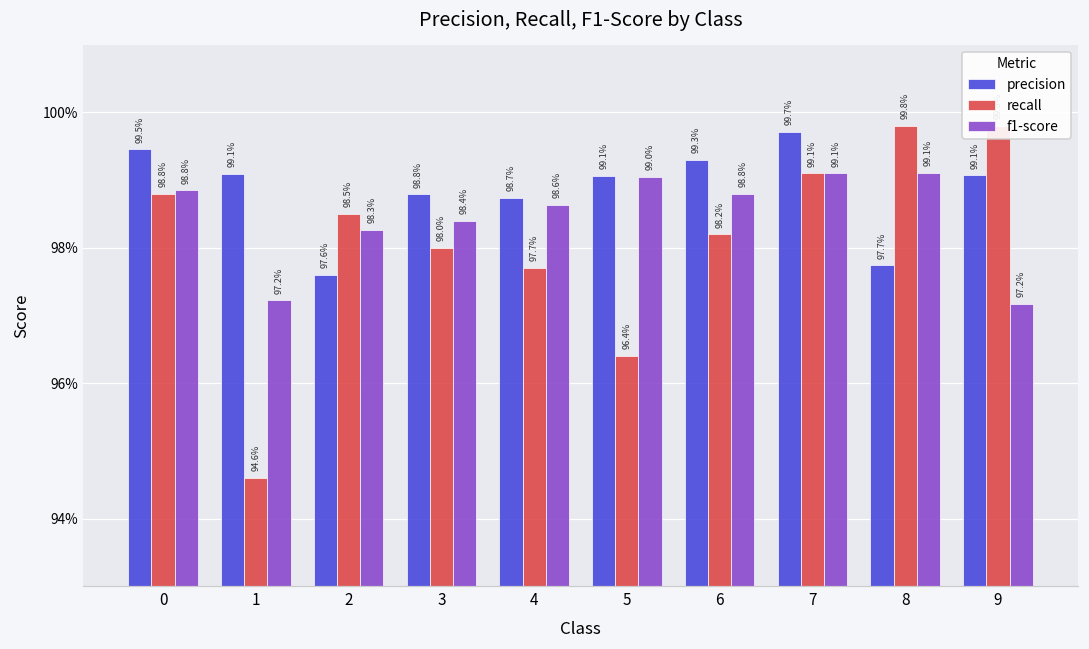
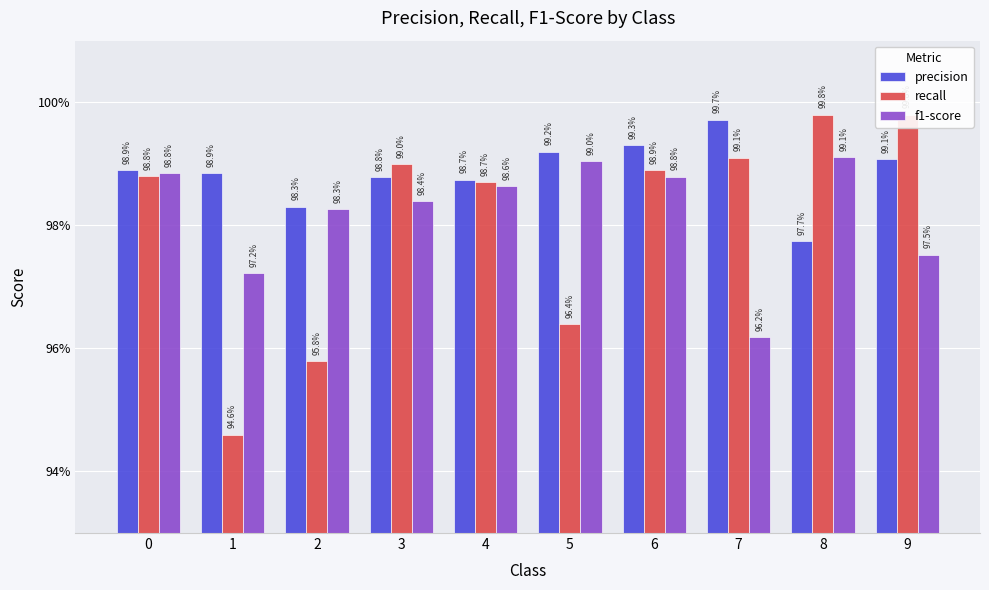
  {
    "precision": {
-     "0": "99.5%",
-     "1": "99.1%",
-     "2": "97.6%",
+     "0": "98.9%",
+     "1": "98.9%",
+     "2": "98.3%",
      "3": "98.8%",
      "4": "98.7%",
-     "5": "99.1%",
+     "5": "99.2%",
      "6": "99.3%",
      "7": "99.7%",
      "8": "97.7%",
      "9": "99.1%"
    },
    "recall": {
      "0": "98.8%",
      "1": "94.6%",
-     "2": "98.5%",
-     "3": "98.0%",
-     "4": "97.7%",
+     "2": "95.8%",
+     "3": "99.0%",
+     "4": "98.7%",
      "5": "96.4%",
-     "6": "98.2%",
+     "6": "98.9%",
      "7": "99.1%",
      "8": "99.8%"
    },
    "f1-score": {
      "0": "98.8%",
      "1": "97.2%",
      "2": "98.3%",
      "3": "98.4%",
      "4": "98.6%",
      "5": "99.0%",
      "6": "98.8%",
-     "7": "99.1%",
+     "7": "96.2%",
      "8": "99.1%",
-     "9": "97.2%"
+     "9": "97.5%"
    }
  }
